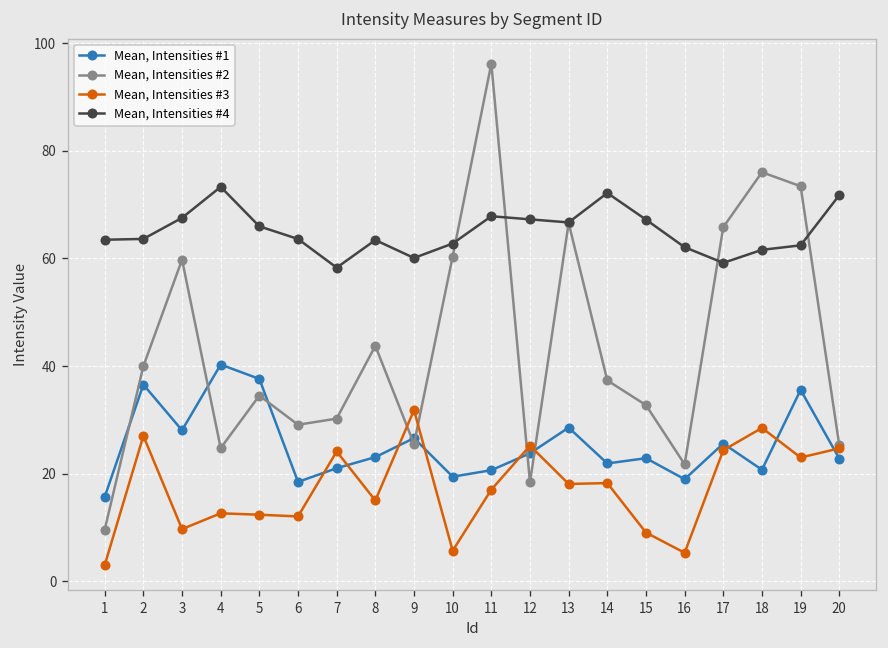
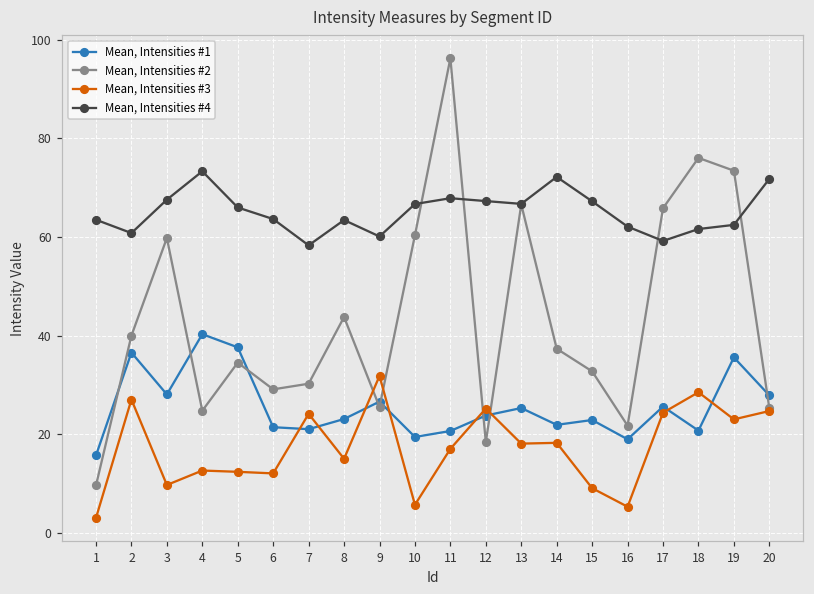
  {
    "Mean, Intensities #1": {
      "1": 16,
      "2": 37,
      "3": 28,
      "4": 40,
      "5": 38,
-     "6": 18,
+     "6": 21,
      "7": 21,
      "8": 23,
      "9": 27,
      "10": 19,
      "11": 21,
      "12": 24,
-     "13": 29,
+     "13": 25,
      "14": 22,
      "15": 23,
      "16": 19,
      "17": 26,
      "18": 21,
      "19": 36,
-     "20": 23
+     "20": 28
    },
    "Mean, Intensities #2": {
      "1": 10,
      "2": 40,
      "3": 60,
      "4": 25,
      "5": 35,
      "6": 29,
      "7": 30,
      "8": 44,
      "9": 26,
      "10": 60,
      "11": 96,
      "12": 18,
      "14": 37,
      "15": 33,
      "16": 22,
      "17": 66,
      "18": 76,
      "19": 73,
      "20": 25
    },
    "Mean, Intensities #3": {
      "1": 3,
      "2": 27,
      "3": 10,
      "4": 13,
      "5": 12,
      "6": 12,
      "7": 24,
      "8": 15,
      "9": 32,
      "10": 6,
      "11": 17,
      "12": 25,
      "13": 18,
      "14": 18,
      "15": 9,
      "16": 5,
      "17": 24,
      "18": 28,
      "19": 23,
      "20": 25
    },
    "Mean, Intensities #4": {
      "1": 63,
-     "2": 64,
+     "2": 61,
      "3": 68,
      "4": 73,
      "5": 66,
      "6": 64,
      "7": 58,
      "8": 63,
      "9": 60,
-     "10": 63,
+     "10": 67,
      "11": 68,
      "12": 67,
      "14": 72,
      "15": 67,
      "16": 62,
      "17": 59,
      "18": 62,
      "19": 62,
      "20": 72
    }
  }
